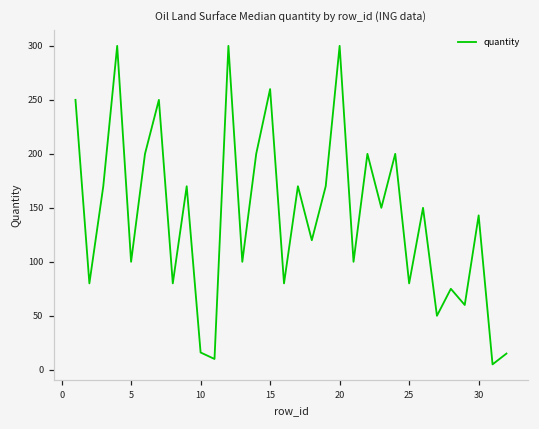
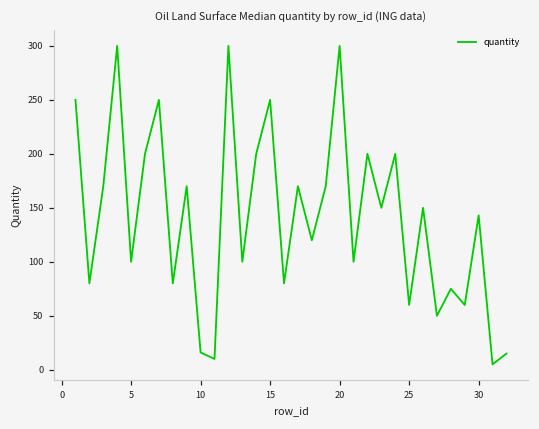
  {
    "5": 100,
    "10": 20,
-   "15": 260,
+   "15": 250,
    "20": 300,
-   "25": 80,
+   "25": 60,
    "30": 140
  }
